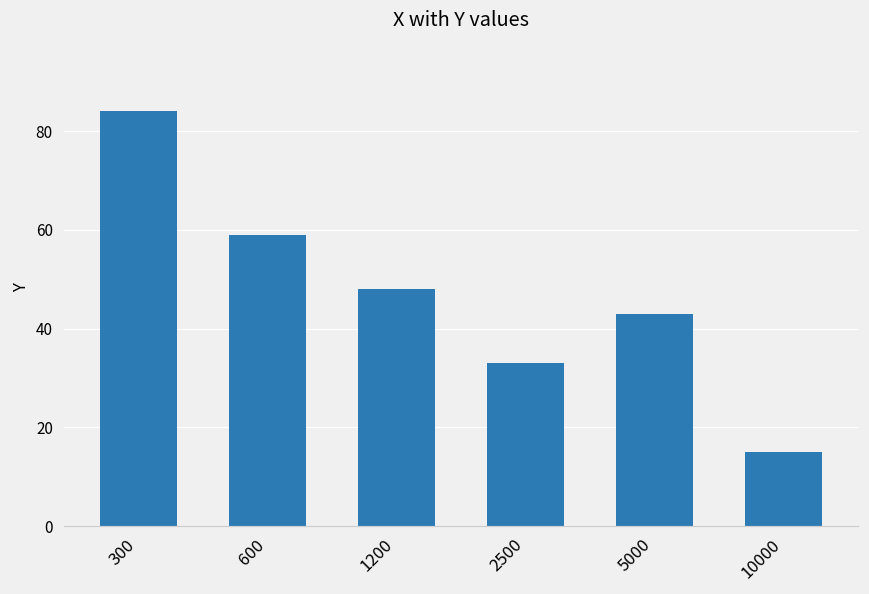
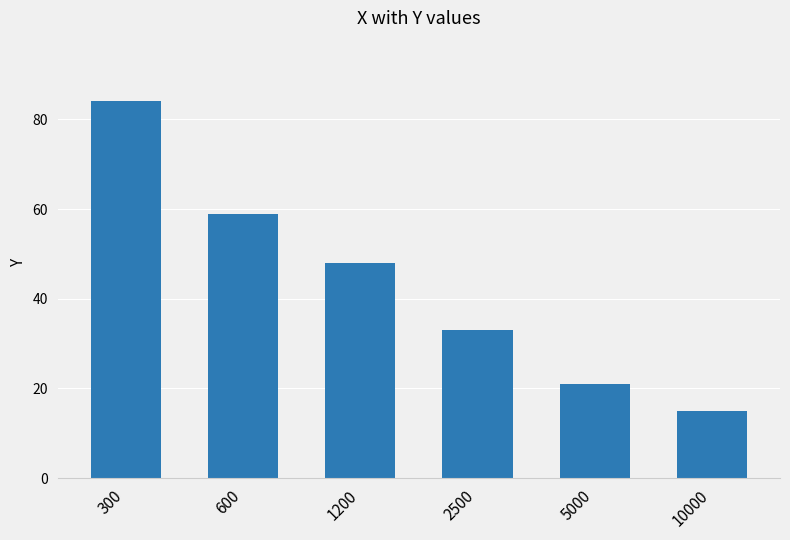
  {
    "300": 84,
    "600": 59,
    "1200": 48,
    "2500": 33,
-   "5000": 43,
+   "5000": 21,
    "10000": 15
  }
